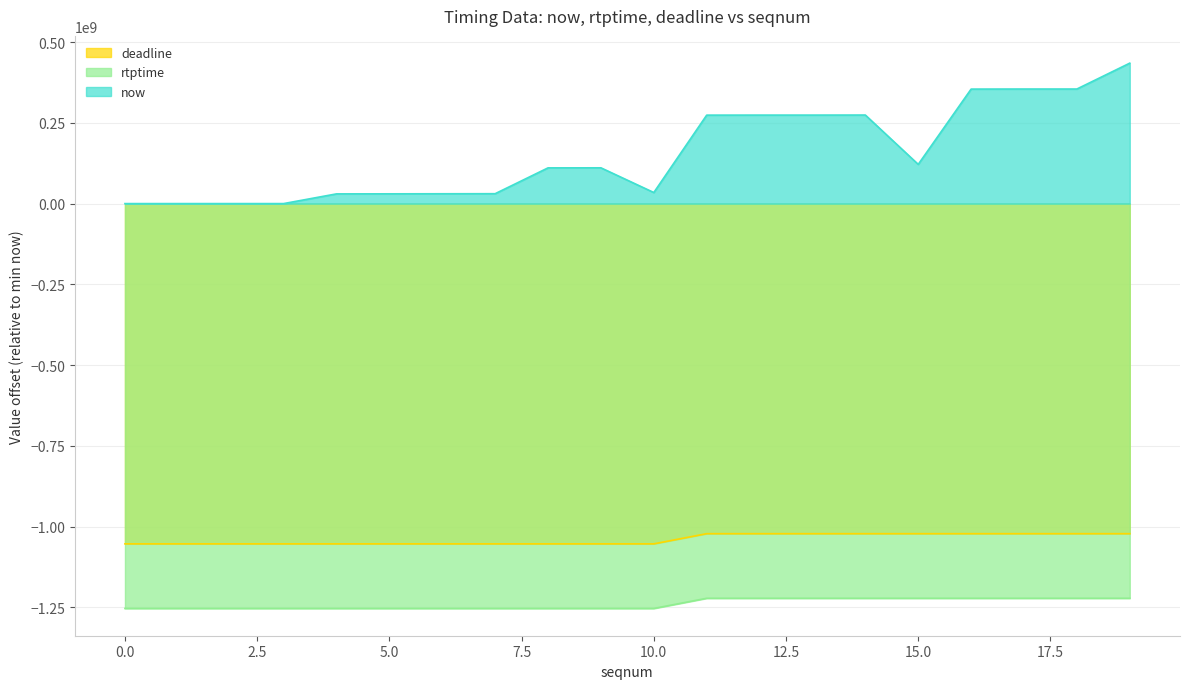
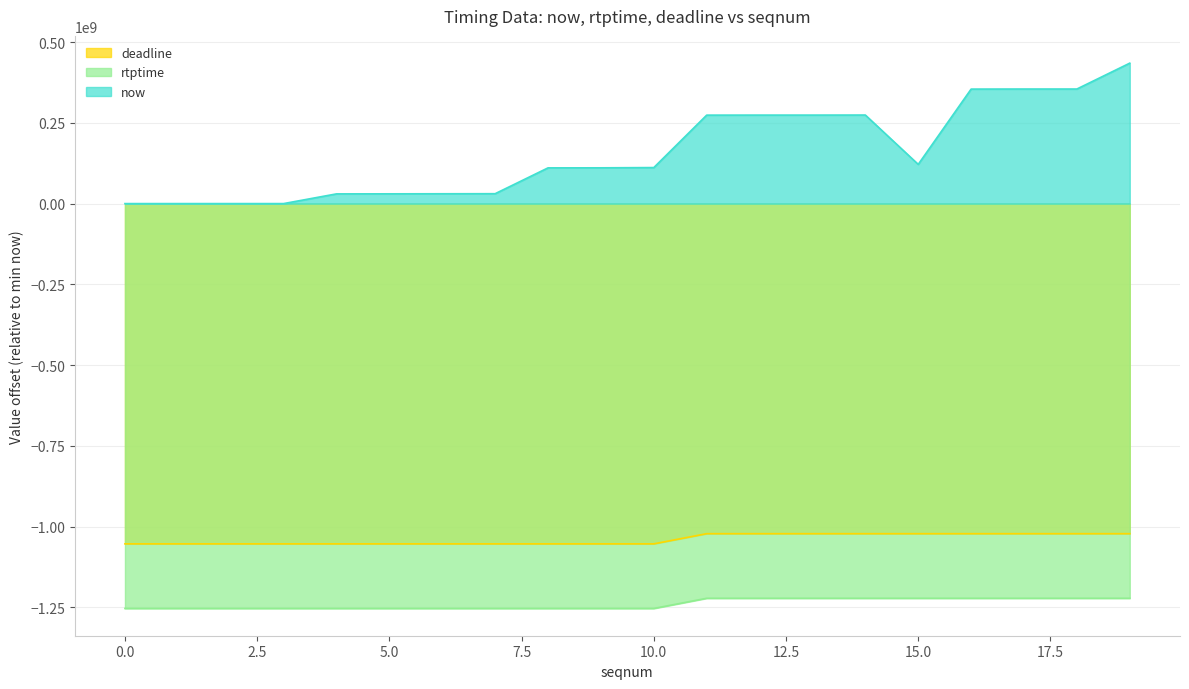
  {
    "now": {
      "5.0": 30000000,
-     "10.0": 30000000,
+     "10.0": 110000000,
      "15.0": 120000000
    }
  }
